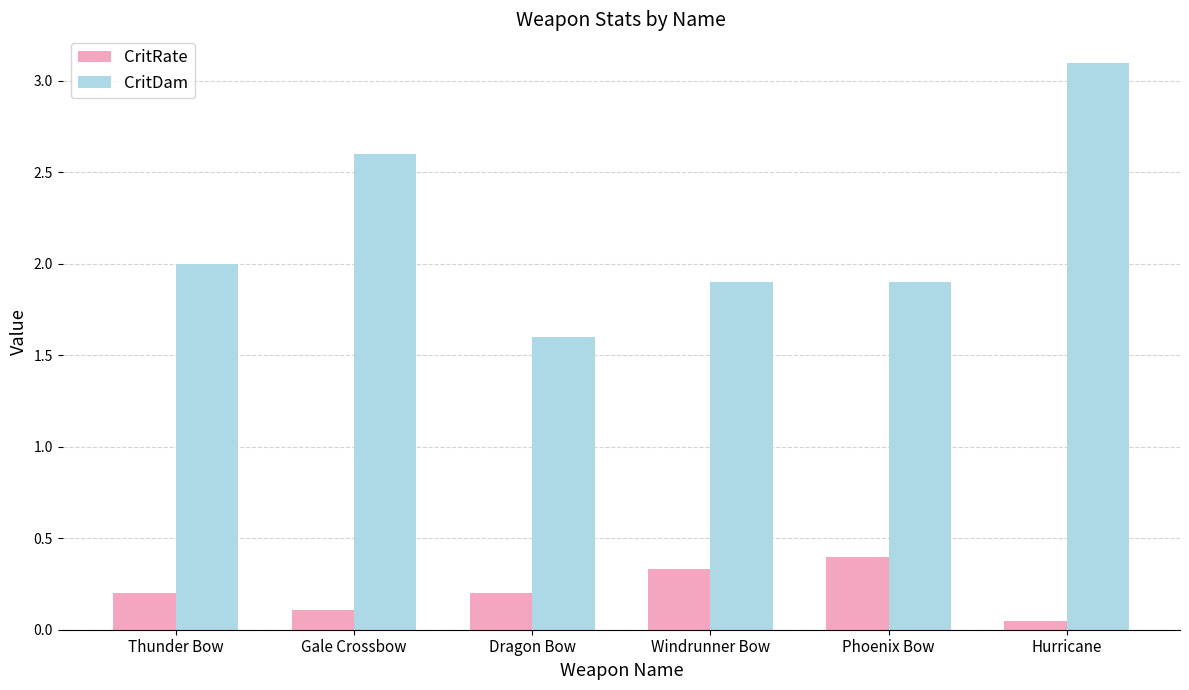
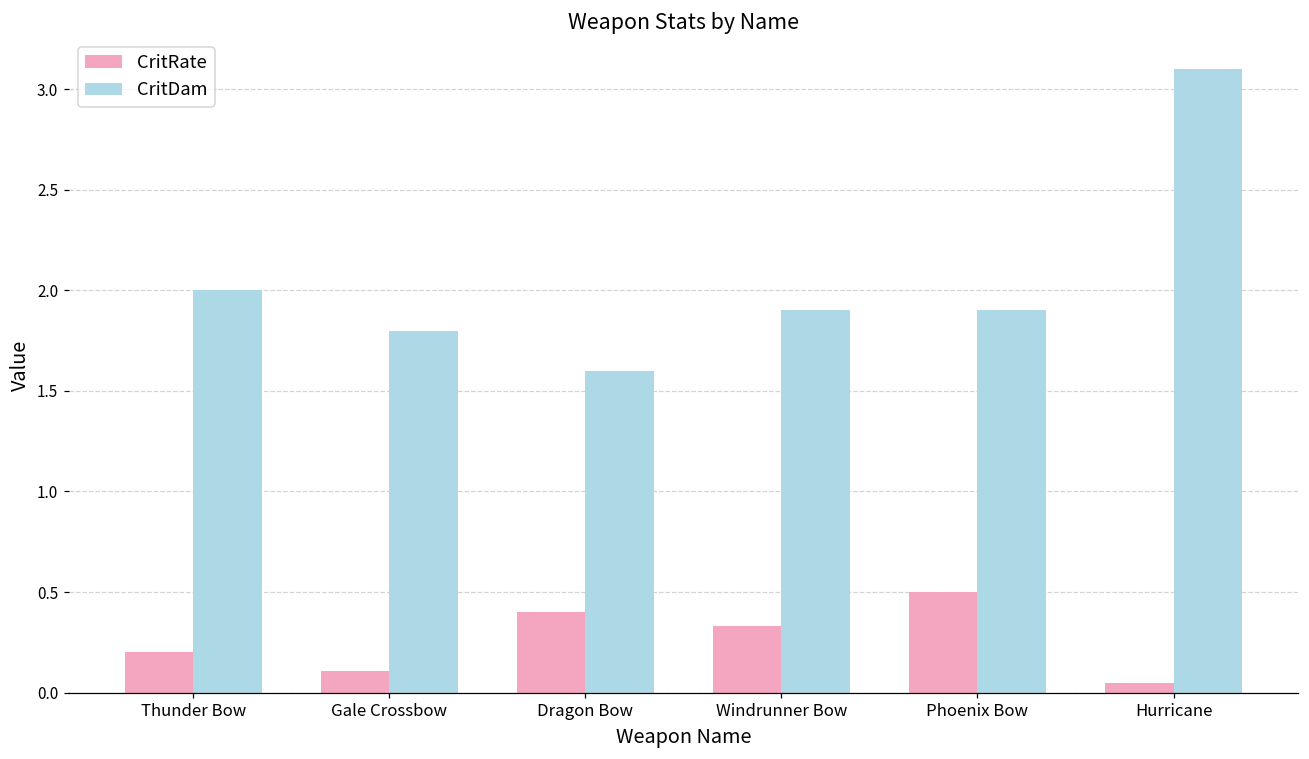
  {
    "CritRate": {
      "Thunder Bow": 0.2,
      "Gale Crossbow": 0.1,
-     "Dragon Bow": 0.2,
+     "Dragon Bow": 0.4,
      "Windrunner Bow": 0.33,
-     "Phoenix Bow": 0.4,
+     "Phoenix Bow": 0.5,
      "Hurricane": 0.05
    },
    "CritDam": {
      "Thunder Bow": 2.0,
-     "Gale Crossbow": 2.6,
+     "Gale Crossbow": 1.8,
      "Dragon Bow": 1.6,
      "Windrunner Bow": 1.9,
      "Phoenix Bow": 1.9,
      "Hurricane": 3.1
    }
  }
